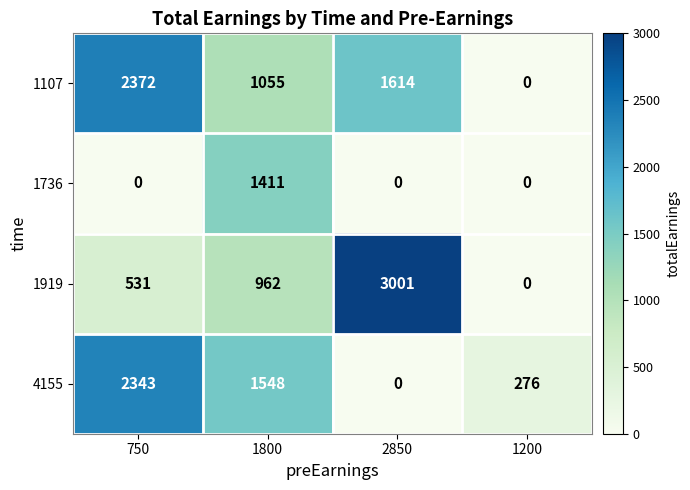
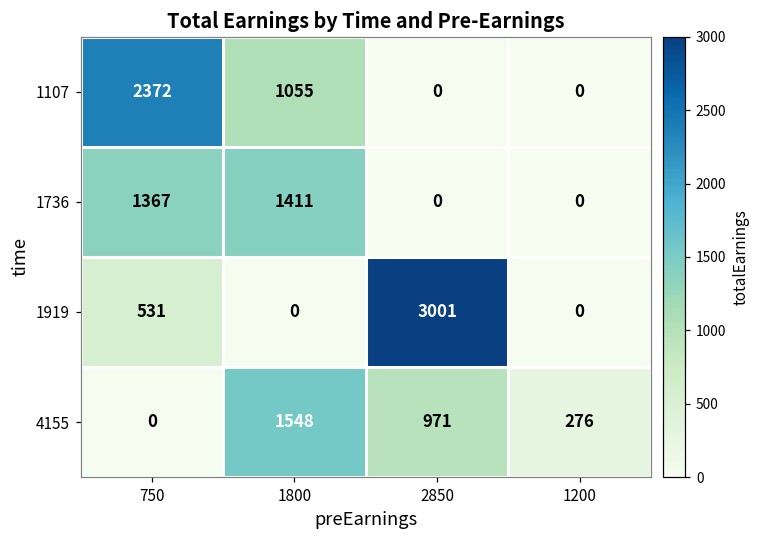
  {
    "1107": {
      "750": 2372,
      "1800": 1055,
-     "2850": 1614,
+     "2850": 0,
      "1200": 0
    },
    "1736": {
-     "750": 0,
+     "750": 1367,
      "1800": 1411,
      "2850": 0,
      "1200": 0
    },
    "1919": {
      "750": 531,
-     "1800": 962,
+     "1800": 0,
      "2850": 3001,
      "1200": 0
    },
    "4155": {
-     "750": 2343,
+     "750": 0,
      "1800": 1548,
-     "2850": 0,
+     "2850": 971,
      "1200": 276
    }
  }
